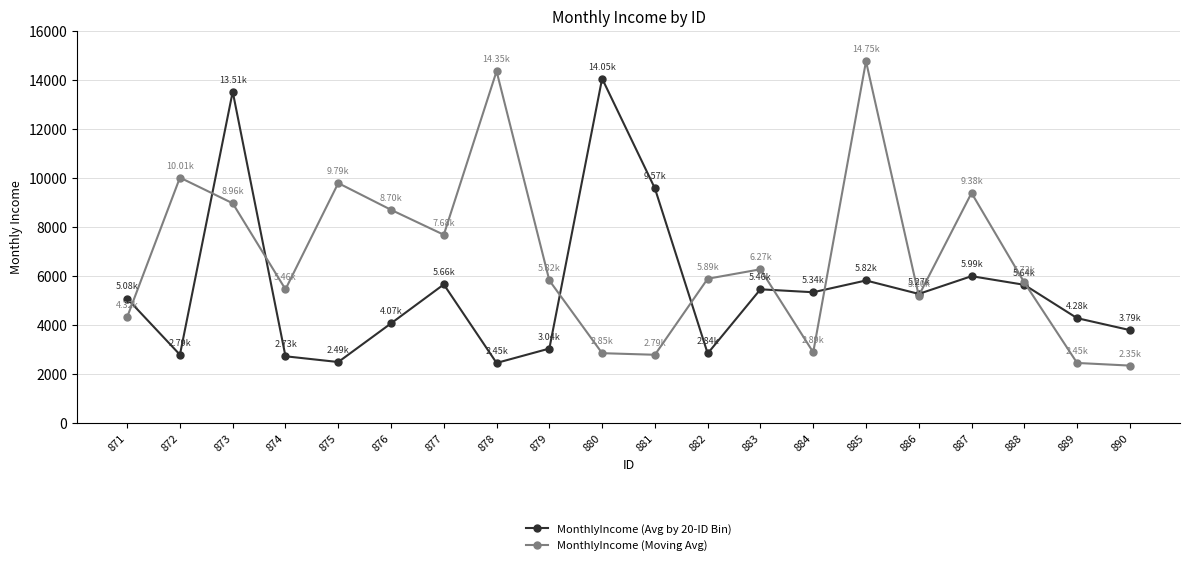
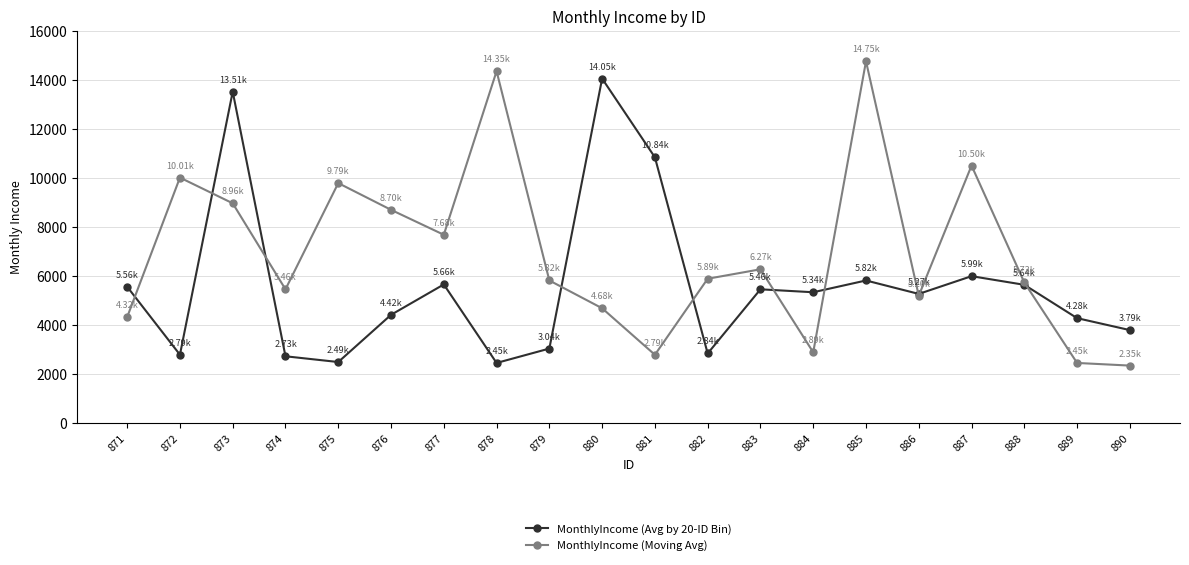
  {
    "MonthlyIncome (Avg by 20-ID Bin)": {
-     "871": "5.08k",
+     "871": "5.56k",
      "872": "2.79k",
      "873": "13.51k",
      "874": "2.73k",
      "875": "2.49k",
-     "876": "4.07k",
+     "876": "4.42k",
      "877": "5.66k",
      "878": "2.45k",
      "879": "3.04k",
      "880": "14.05k",
-     "881": "9.57k",
+     "881": "10.84k",
      "882": "2.84k",
      "883": "5.46k",
      "884": "5.34k",
      "885": "5.82k",
      "887": "5.99k",
      "889": "4.28k",
      "890": "3.79k"
    },
    "MonthlyIncome (Moving Avg)": {
      "871": "4.32k",
      "872": "10.01k",
      "873": "8.96k",
      "874": "5.46k",
      "875": "9.79k",
      "876": "8.70k",
      "877": "7.68k",
      "878": "14.35k",
      "879": "5.82k",
-     "880": "2.85k",
+     "880": "4.68k",
      "881": "2.79k",
      "882": "5.89k",
      "883": "6.27k",
      "884": "2.89k",
      "885": "14.75k",
-     "887": "9.38k",
+     "887": "10.50k",
      "889": "2.45k",
      "890": "2.35k"
    }
  }
